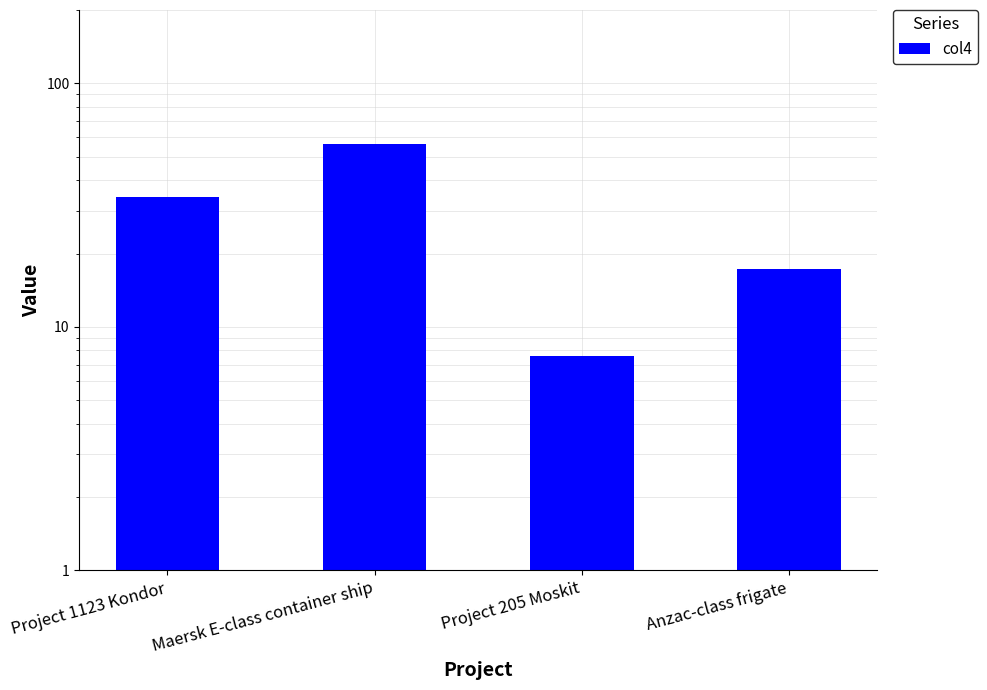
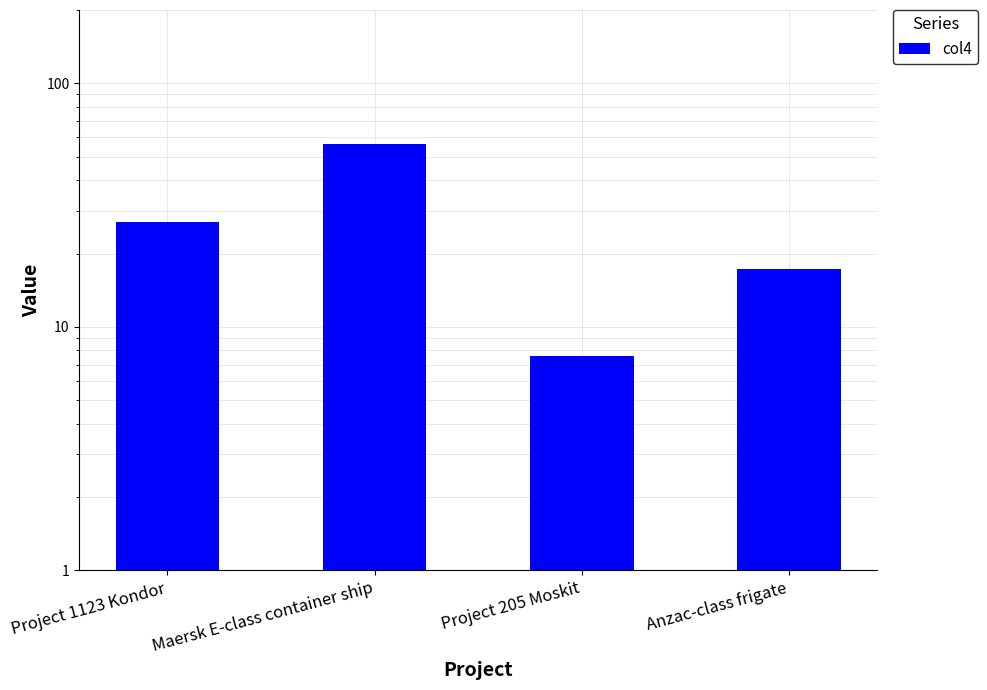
  {
-   "Project 1123 Kondor": 34,
+   "Project 1123 Kondor": 27,
    "Maersk E-class container ship": 56,
    "Project 205 Moskit": 7.6,
    "Anzac-class frigate": 17
  }
